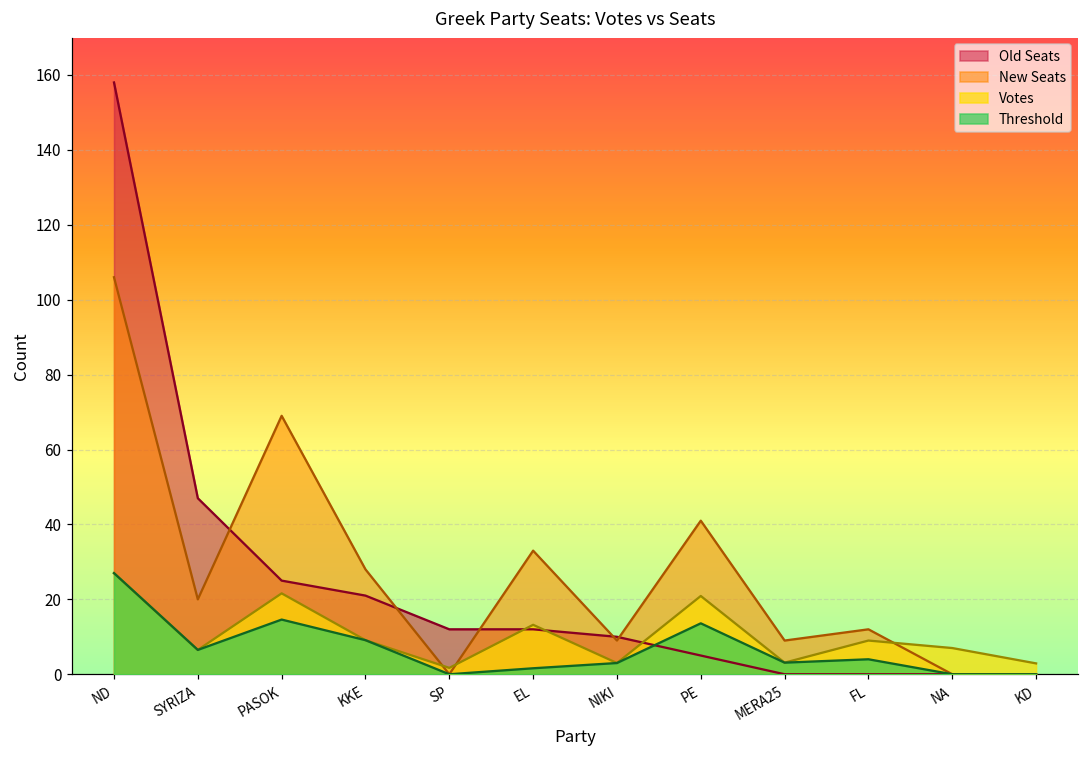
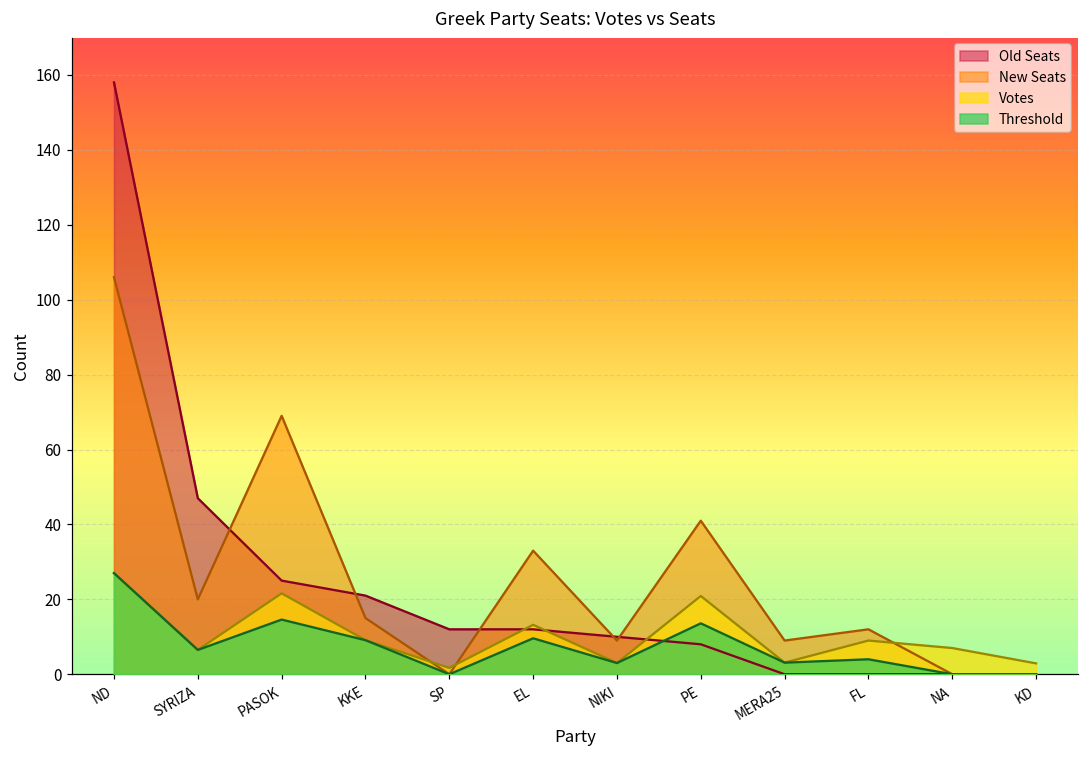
  {
    "Old Seats": {
      "ND": 158,
      "SYRIZA": 47,
      "PASOK": 25,
      "KKE": 21,
      "SP": 12,
      "EL": 12,
      "NIKI": 10,
-     "PE": 5,
+     "PE": 8,
      "MERA25": 0,
      "FL": 0
    },
    "New Seats": {
      "ND": 106,
      "SYRIZA": 20,
      "PASOK": 69,
-     "KKE": 28,
+     "KKE": 15,
      "EL": 33,
      "NIKI": 9,
      "PE": 41,
      "MERA25": 9,
      "FL": 12
    },
    "Votes": {
      "PASOK": 22,
      "SP": 2,
      "EL": 13,
      "PE": 21,
      "FL": 9,
      "NA": 7,
      "KD": 3
    },
    "Threshold": {
      "PASOK": 15,
-     "EL": 2,
+     "EL": 10,
      "PE": 14,
      "FL": 4
    }
  }
